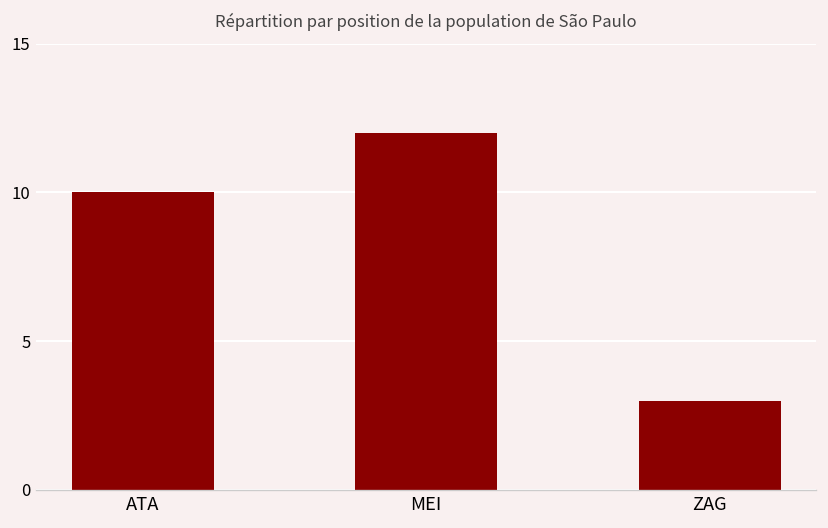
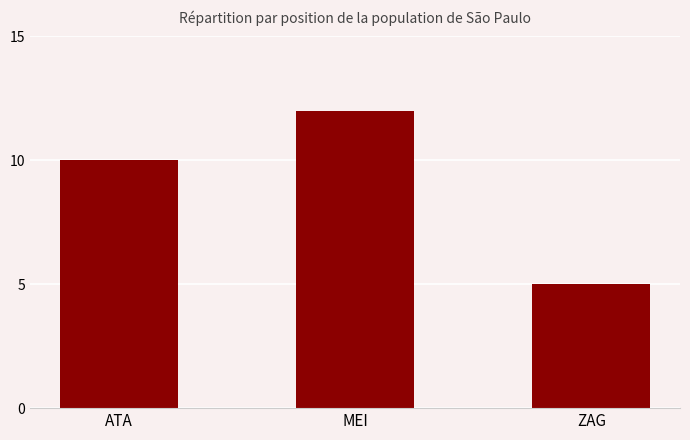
  {
    "ATA": 10,
    "MEI": 12,
-   "ZAG": 3
+   "ZAG": 5
  }
